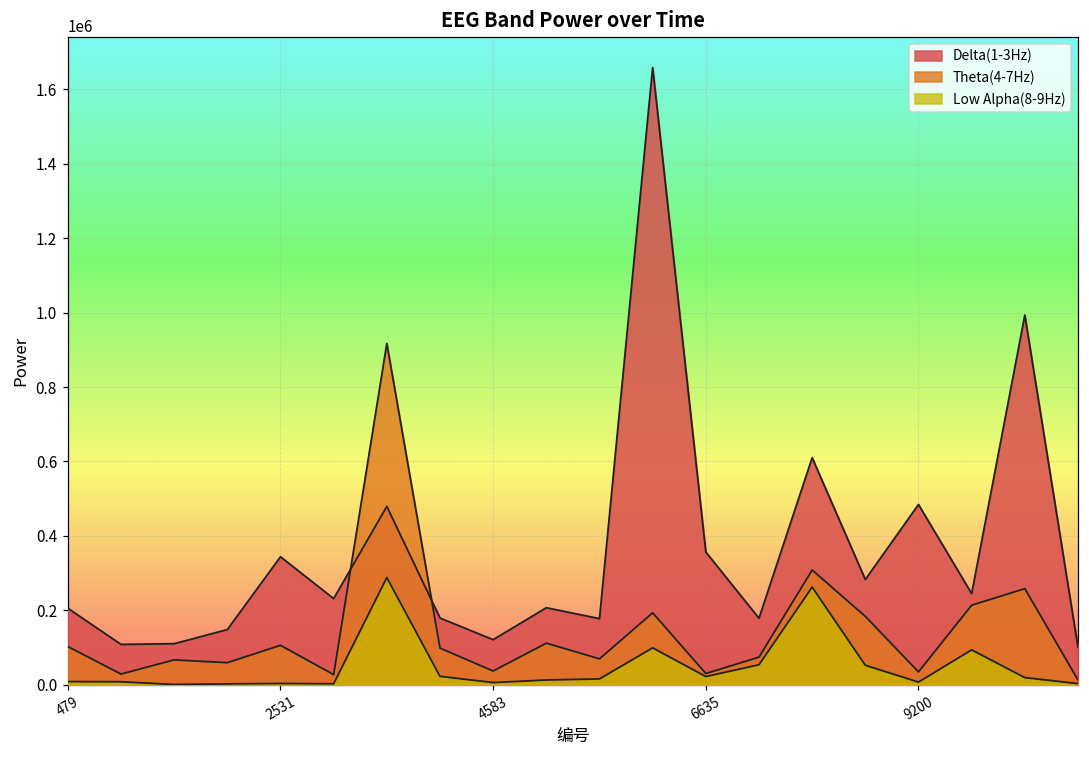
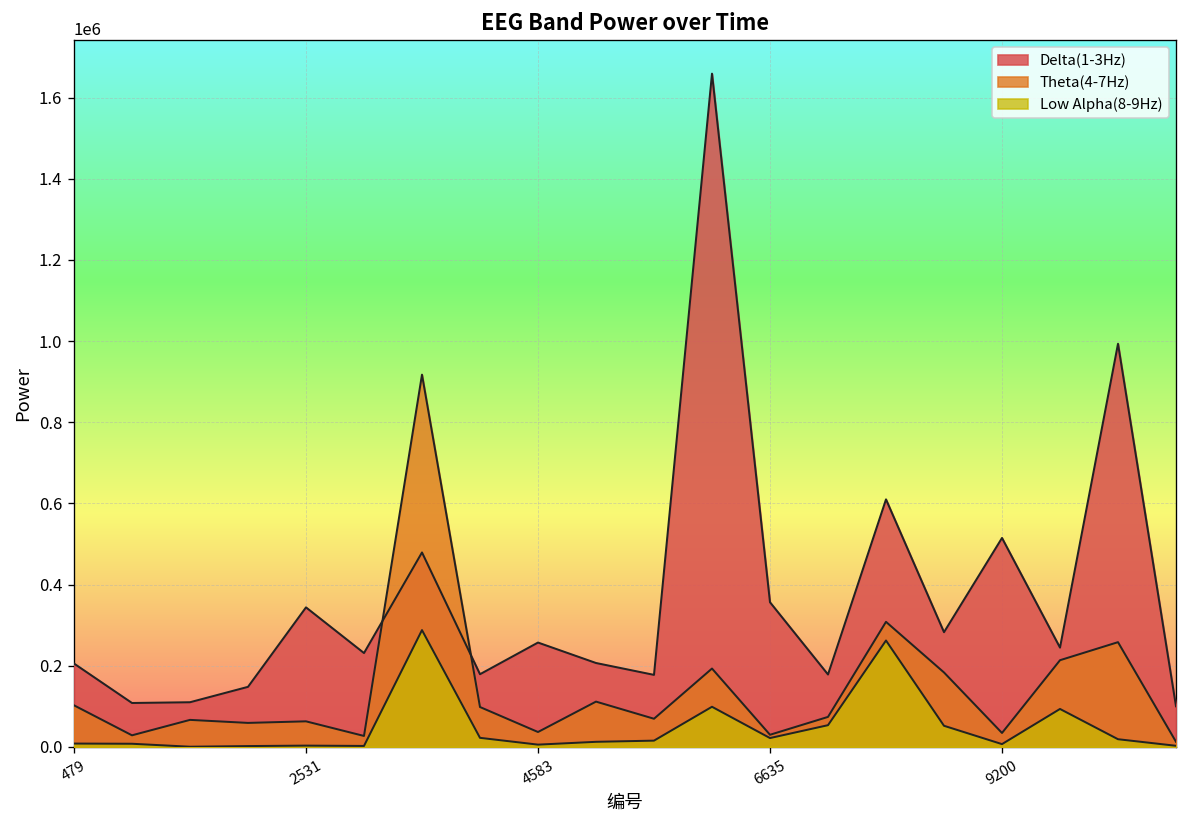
  {
    "Delta(1-3Hz)": {
      "479": 210000,
      "2531": 340000,
-     "4583": 120000,
+     "4583": 260000,
      "6635": 360000,
-     "9200": 480000
+     "9200": 510000
    },
    "Theta(4-7Hz)": {
      "479": 100000,
-     "2531": 110000,
+     "2531": 60000,
      "4583": 40000,
      "6635": 30000,
      "9200": 30000
    },
    "Low Alpha(8-9Hz)": {
      "479": 10000,
      "2531": 0,
      "4583": 10000,
      "6635": 20000,
      "9200": 10000
    }
  }
